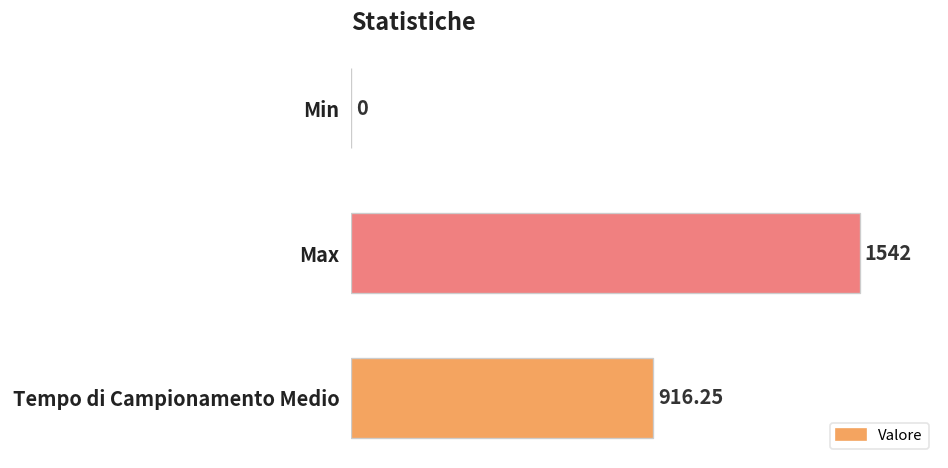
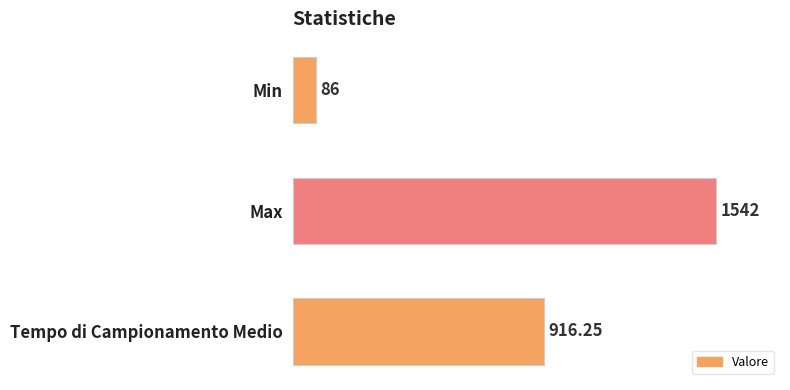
  {
-   "Min": 0,
+   "Min": 86,
    "Max": 1542,
    "Tempo di Campionamento Medio": 916.25
  }
